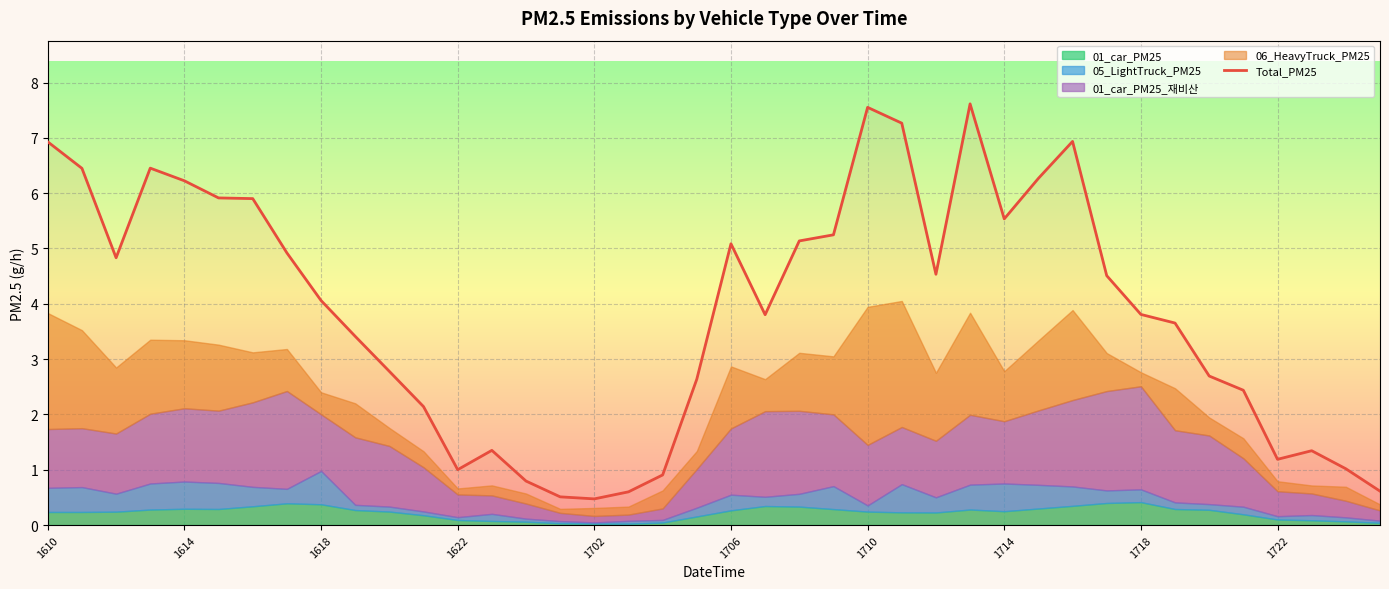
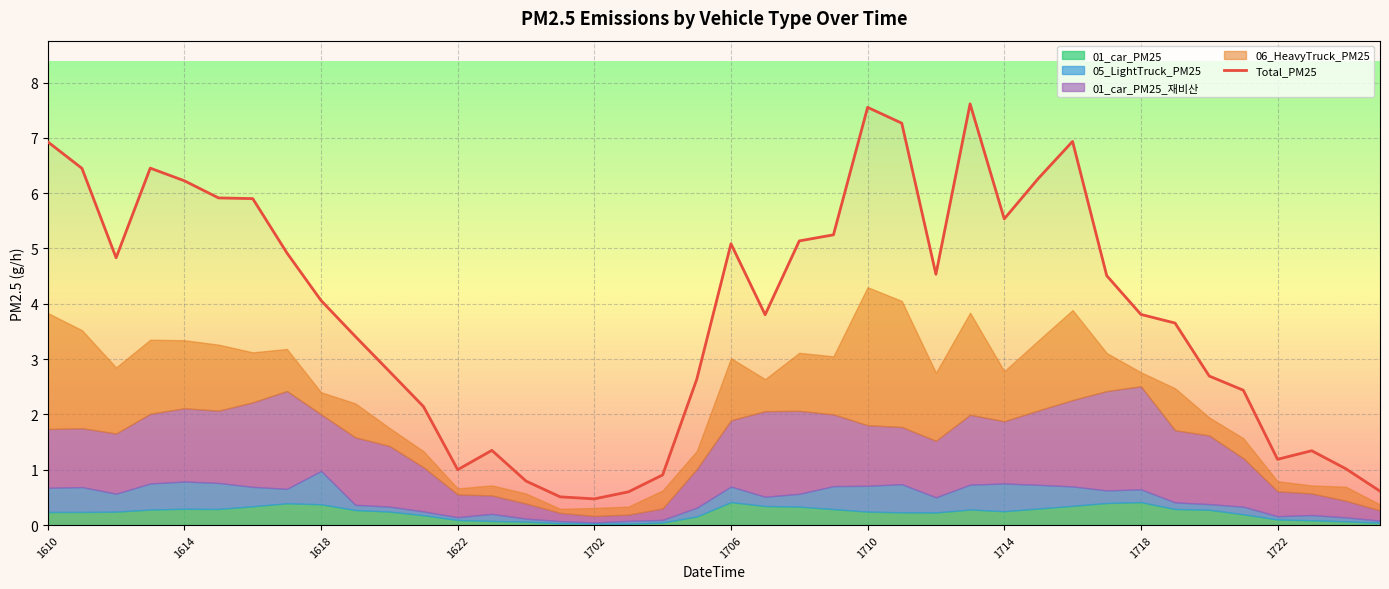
  {
    "01_car_PM25": {
      "1610": 0.2,
      "1614": 0.3,
      "1618": 0.4,
      "1622": 0.1,
-     "1706": 0.3,
+     "1706": 0.4,
      "1710": 0.2,
      "1714": 0.3,
      "1718": 0.4,
      "1722": 0.1
    },
    "05_LightTruck_PM25": {
      "1610": 0.4,
      "1614": 0.5,
      "1618": 0.6,
      "1622": 0.1,
      "1706": 0.3,
-     "1710": 0.1,
+     "1710": 0.5,
      "1714": 0.5,
      "1718": 0.2,
      "1722": 0.1
    },
    "01_car_PM25_재비산": {
      "1610": 1.1,
      "1614": 1.3,
      "1618": 1.0,
      "1622": 0.4,
      "1702": 0.1,
      "1706": 1.2,
      "1710": 1.1,
      "1714": 1.1,
      "1718": 1.9,
      "1722": 0.5
    }
  }
